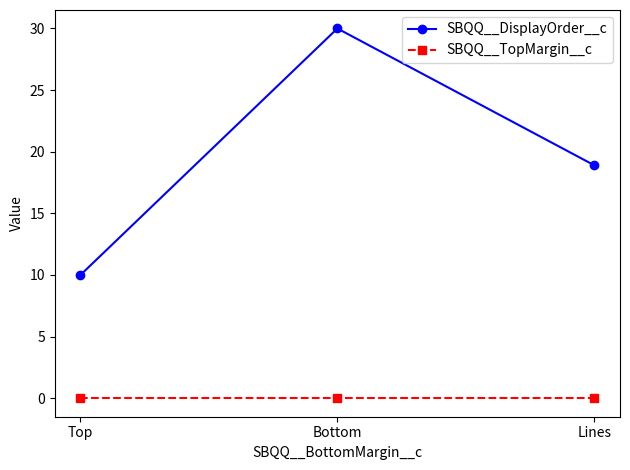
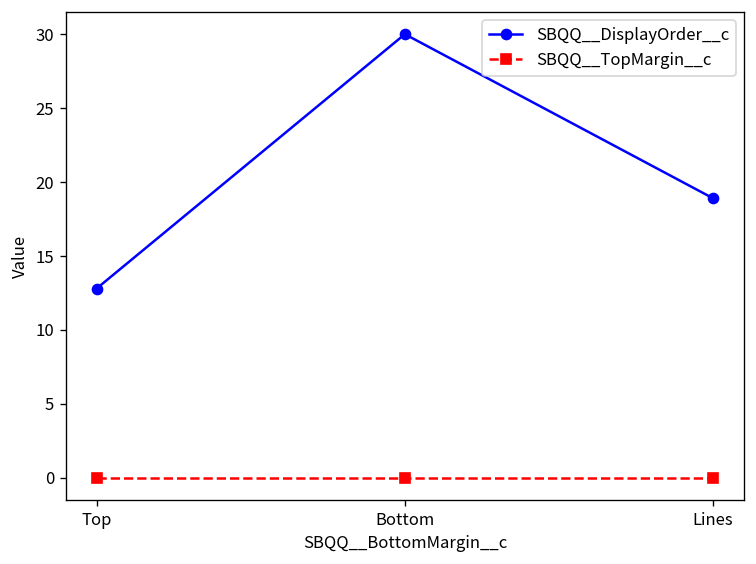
  {
    "SBQQ__DisplayOrder__c": {
-     "Top": 10.0,
+     "Top": 12.8,
      "Bottom": 30.0,
      "Lines": 18.9
    },
    "SBQQ__TopMargin__c": {
      "Top": 0.0,
      "Bottom": 0.0,
      "Lines": 0.0
    }
  }
